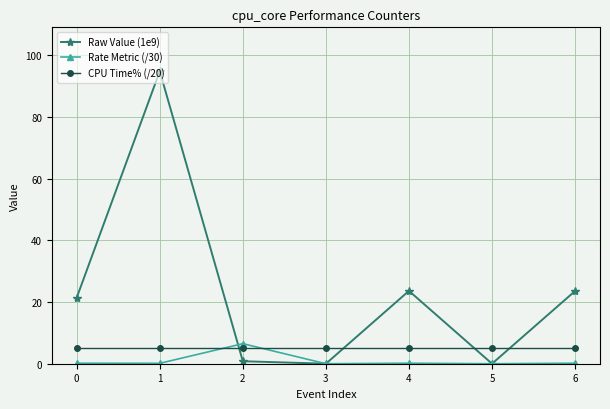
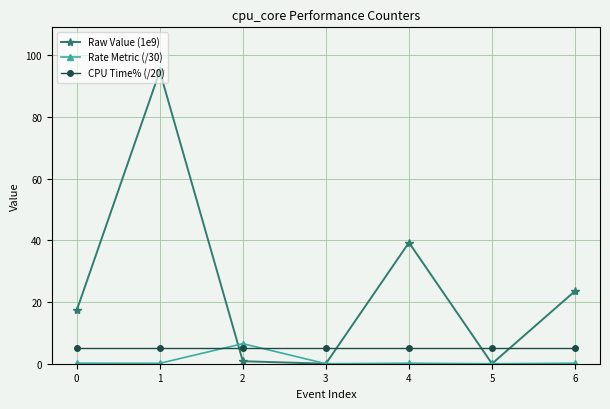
  {
    "Raw Value (1e9)": {
-     "0": 21,
+     "0": 17,
      "2": 1,
-     "4": 24,
+     "4": 39,
      "6": 24
    },
    "Rate Metric (/30)": {
      "0": 0,
      "1": 0,
      "2": 7,
      "4": 0,
      "6": 0
    },
    "CPU Time% (/20)": {
      "0": 5,
      "1": 5,
      "2": 5,
      "3": 5,
      "4": 5,
      "5": 5,
      "6": 5
    }
  }
